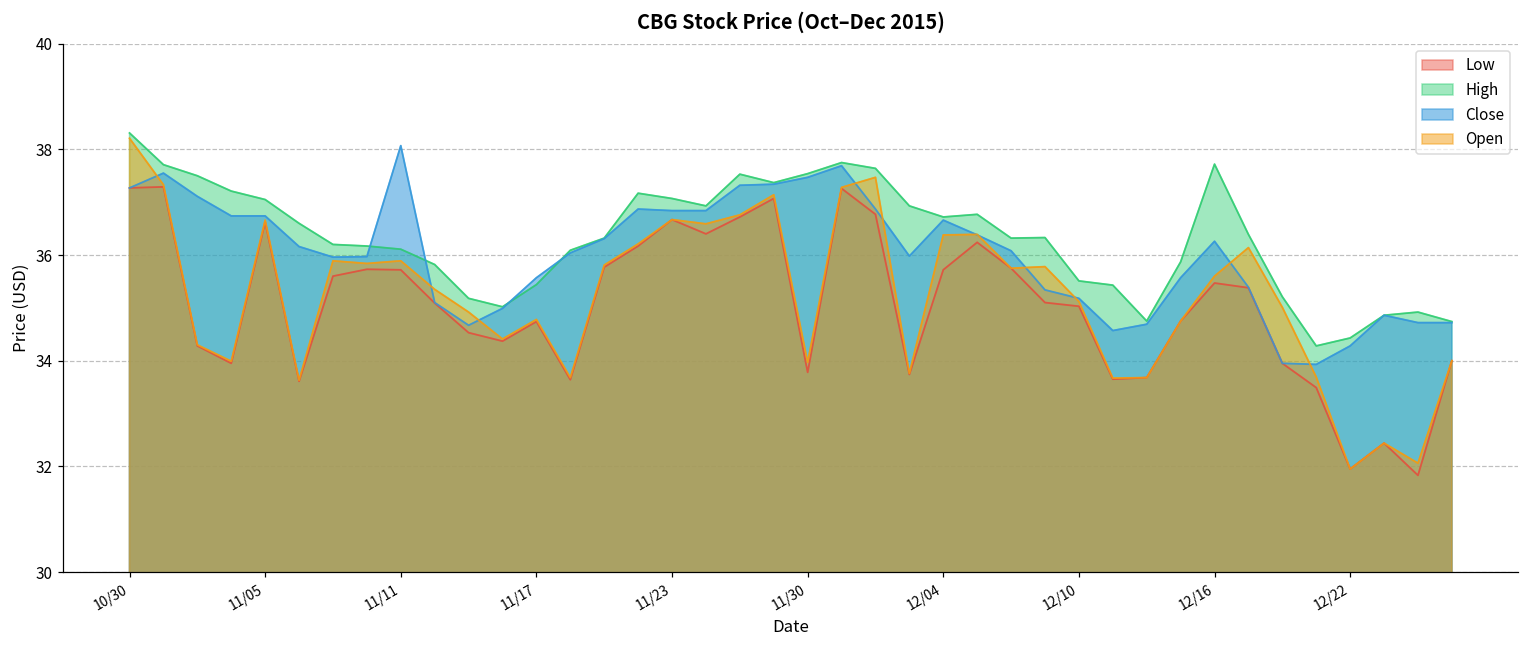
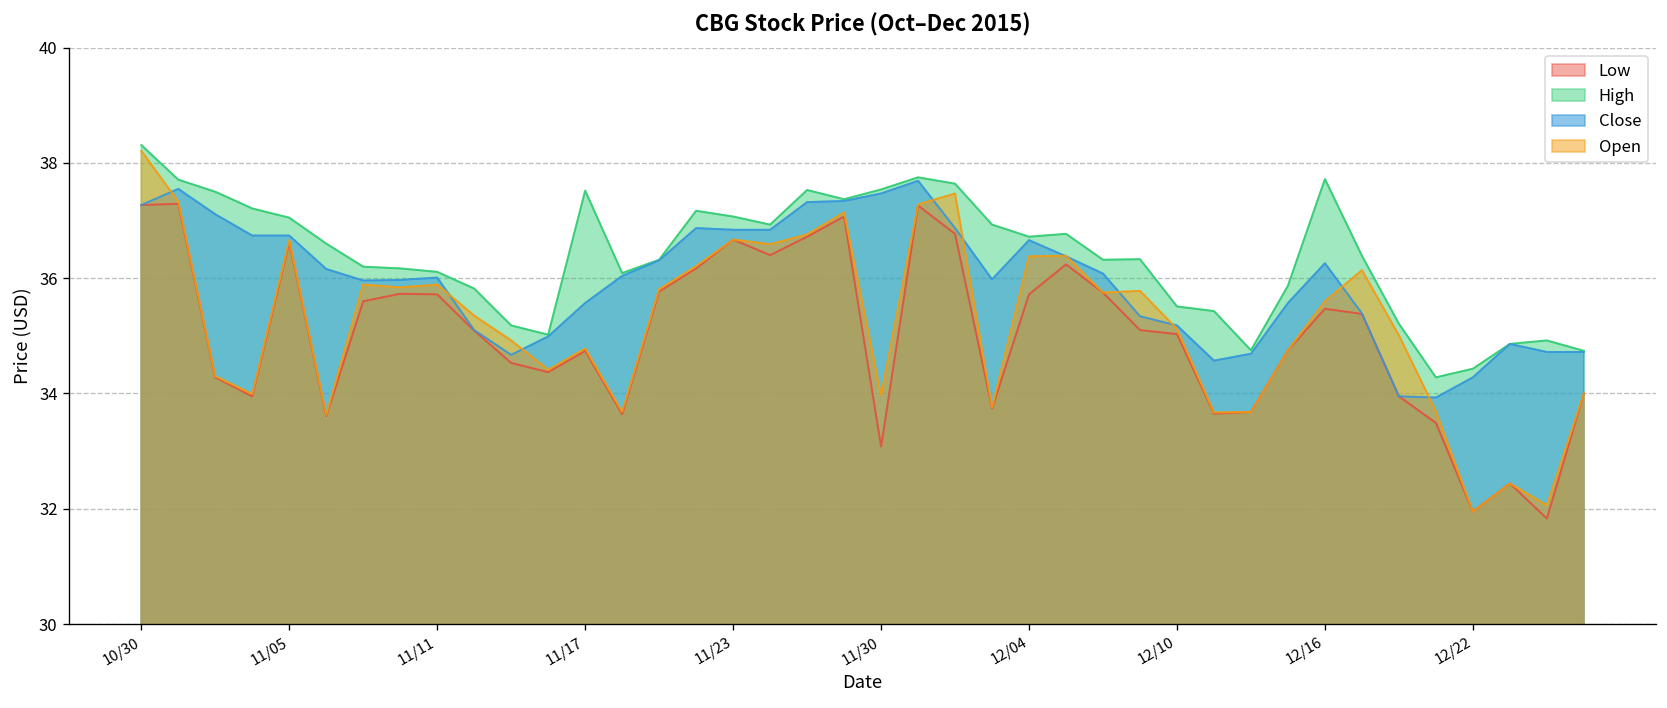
  {
    "Low": {
      "11/11": 35.7,
-     "11/30": 33.8,
+     "11/30": 33.1,
      "12/04": 35.7,
      "12/10": 35.0,
      "12/16": 35.5
    },
    "High": {
      "10/30": 38.3,
      "11/05": 37.1,
      "11/11": 36.1,
-     "11/17": 35.4,
+     "11/17": 37.5,
      "11/23": 37.1,
      "11/30": 37.5,
      "12/04": 36.7,
      "12/10": 35.5,
      "12/16": 37.7,
      "12/22": 34.4
    },
    "Close": {
      "11/05": 36.7,
-     "11/11": 38.1,
+     "11/11": 36.0,
      "11/17": 35.6,
      "11/23": 36.8,
      "11/30": 37.5,
      "12/04": 36.7,
      "12/10": 35.2,
      "12/16": 36.3,
      "12/22": 34.3
    },
    "Open": {
      "10/30": 38.2,
      "11/11": 35.9,
      "11/30": 34.0,
      "12/04": 36.4,
      "12/10": 35.1,
      "12/16": 35.6
    }
  }
